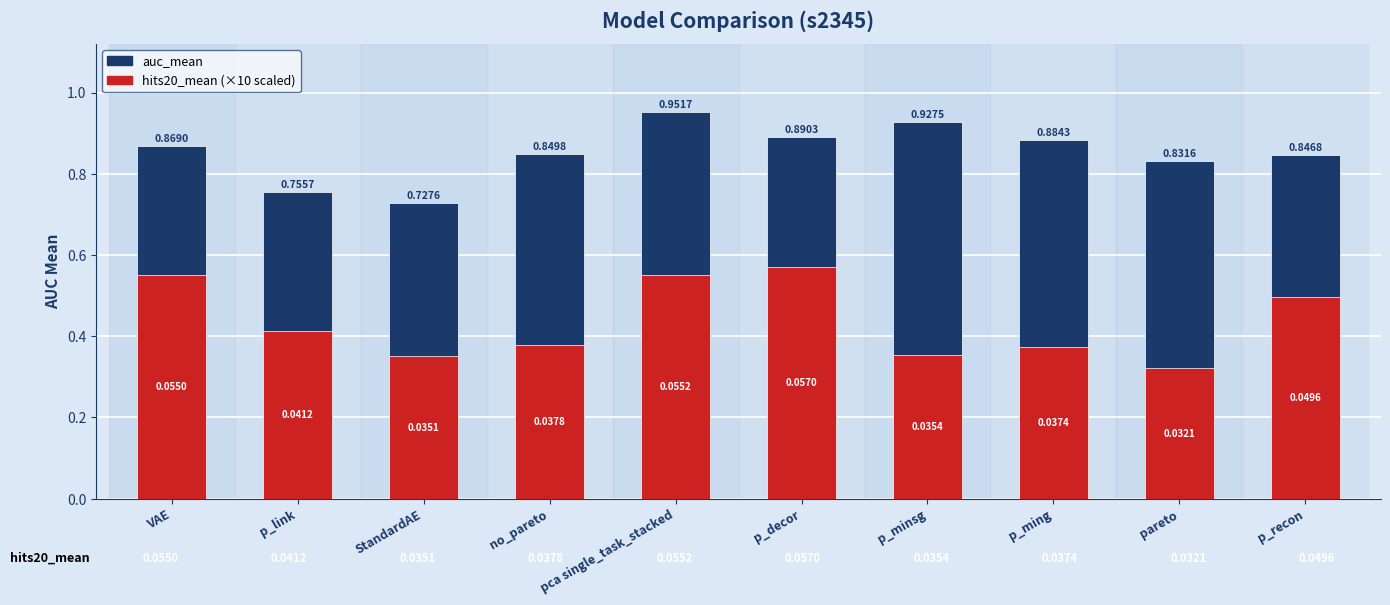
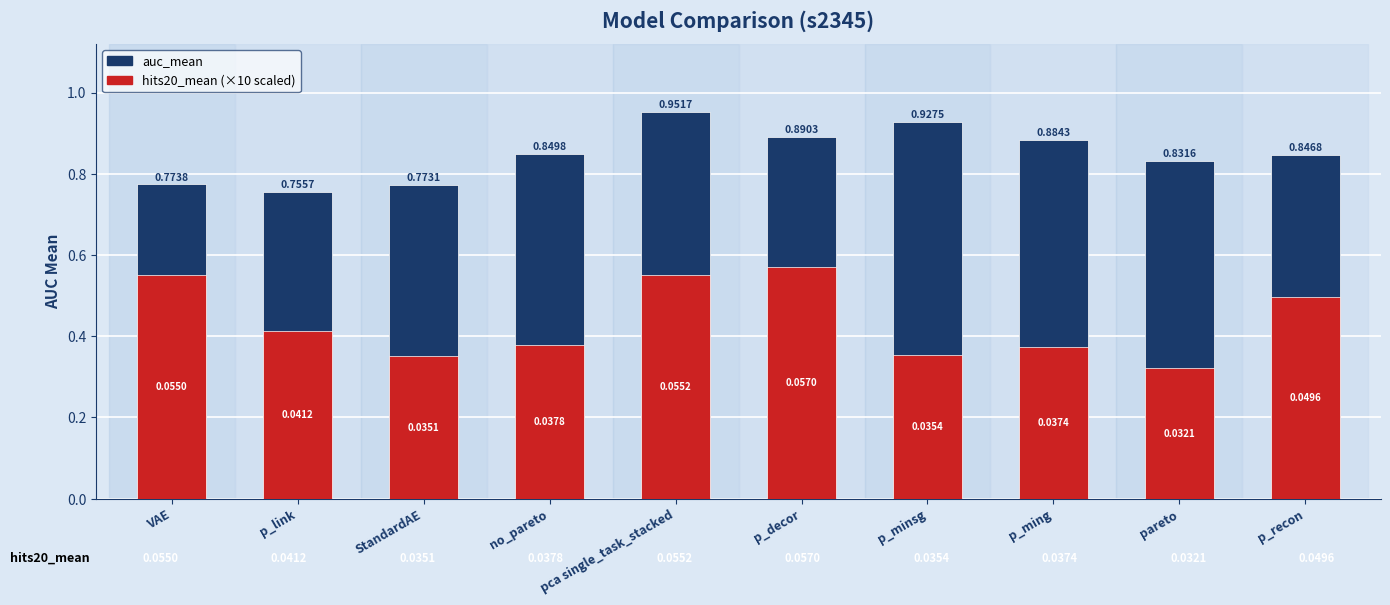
  {
    "auc_mean": {
-     "VAE": 0.8690,
+     "VAE": 0.7738,
      "p_link": 0.7557,
-     "StandardAE": 0.7276,
+     "StandardAE": 0.7731,
      "no_pareto": 0.8498,
      "pca single_task_stacked": 0.9517,
      "p_decor": 0.8903,
      "p_minsg": 0.9275,
      "p_ming": 0.8843,
      "pareto": 0.8316,
      "p_recon": 0.8468
    }
  }
